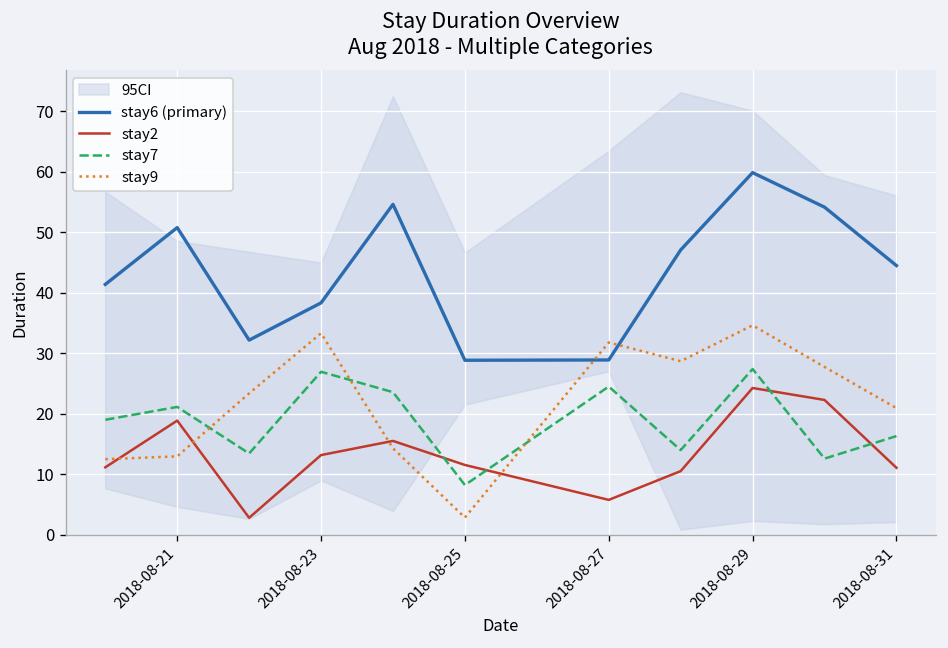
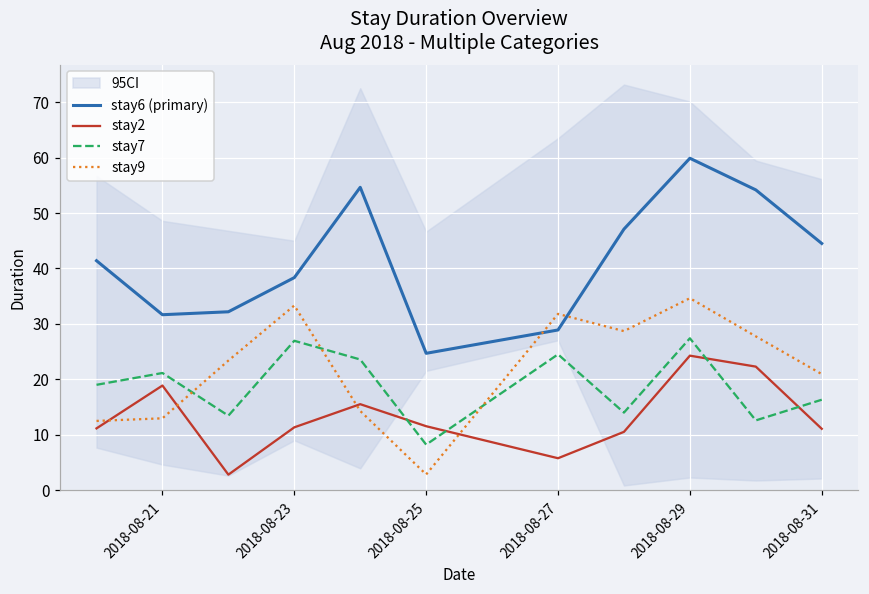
  {
    "stay6 (primary)": {
-     "2018-08-21": 51,
+     "2018-08-21": 32,
      "2018-08-23": 38,
-     "2018-08-25": 29,
+     "2018-08-25": 25,
      "2018-08-27": 29,
      "2018-08-29": 60,
      "2018-08-31": 45
    },
    "stay2": {
      "2018-08-21": 19,
-     "2018-08-23": 13,
+     "2018-08-23": 11,
      "2018-08-25": 12,
      "2018-08-27": 6,
      "2018-08-29": 24,
      "2018-08-31": 11
    },
    "stay7": {
      "2018-08-21": 21,
      "2018-08-23": 27,
      "2018-08-25": 8,
      "2018-08-27": 25,
      "2018-08-29": 27,
      "2018-08-31": 16
    },
    "stay9": {
      "2018-08-21": 13,
      "2018-08-23": 33,
      "2018-08-25": 3,
      "2018-08-27": 32,
      "2018-08-29": 35,
      "2018-08-31": 21
    }
  }
